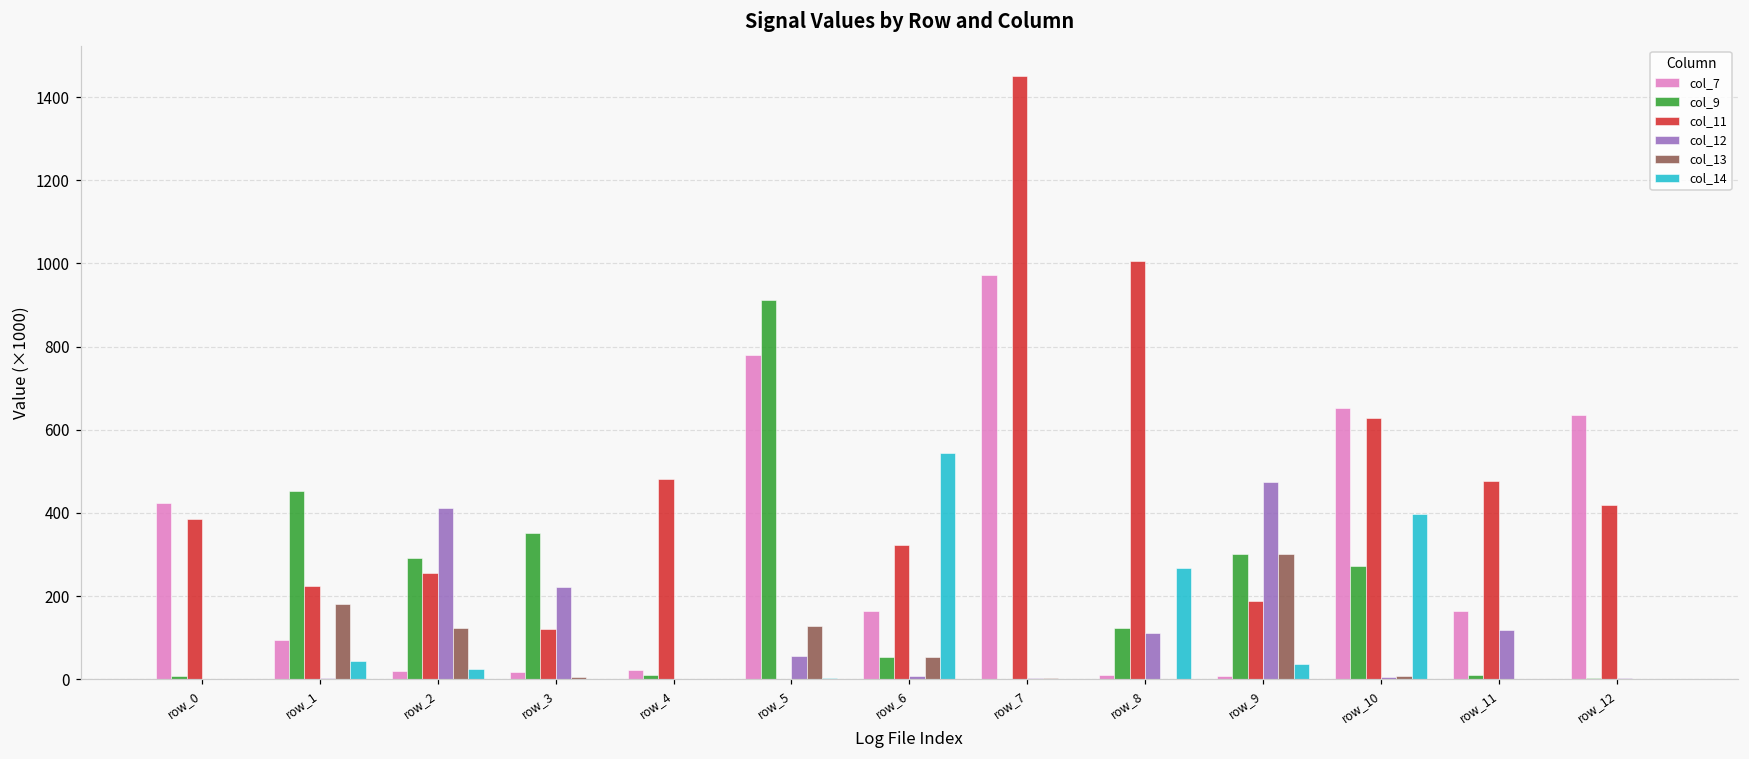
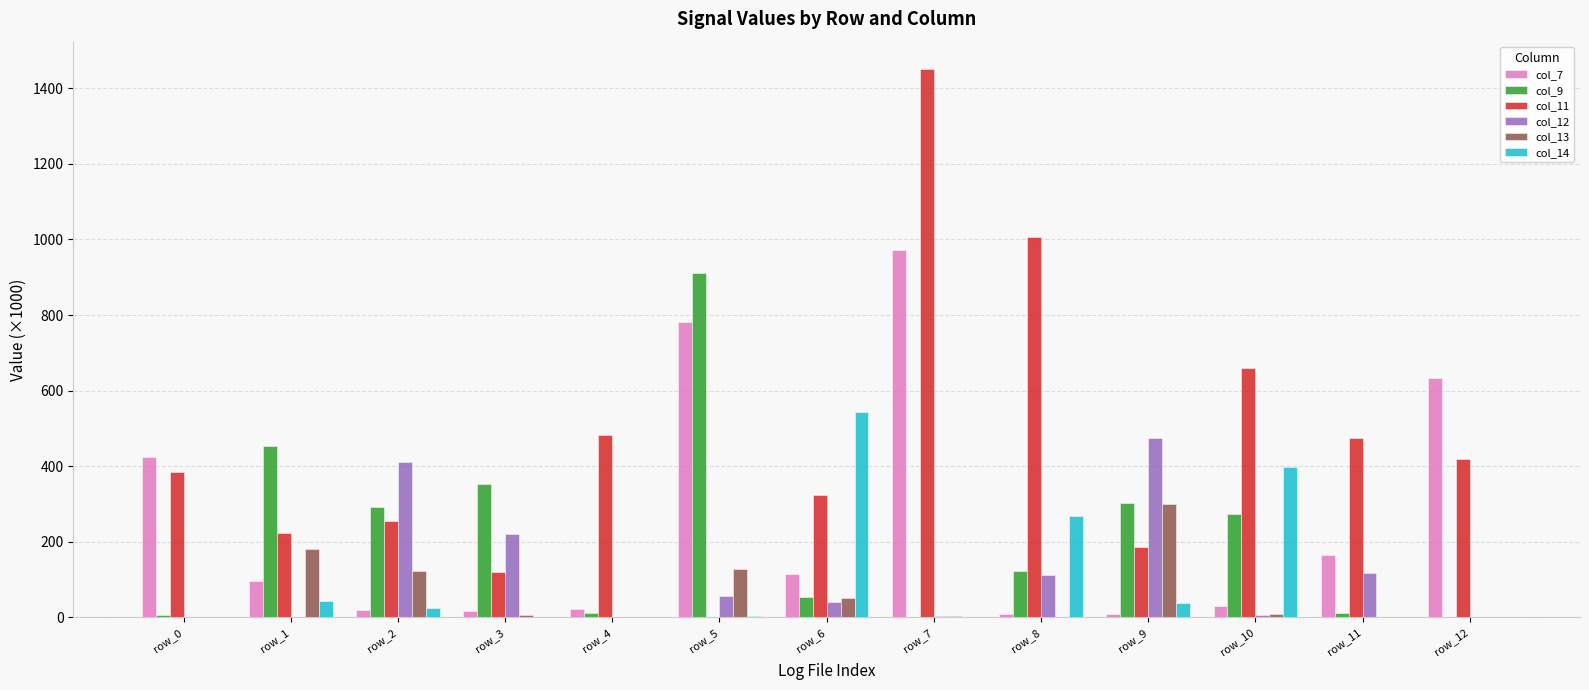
  {
    "col_7": {
      "row_0": 420,
      "row_1": 100,
      "row_2": 20,
      "row_3": 20,
      "row_4": 20,
      "row_5": 780,
-     "row_6": 160,
+     "row_6": 120,
      "row_7": 970,
      "row_8": 10,
      "row_9": 10,
-     "row_10": 650,
+     "row_10": 30,
      "row_11": 160,
      "row_12": 630
    },
    "col_9": {
      "row_0": 10,
      "row_1": 450,
      "row_2": 290,
      "row_3": 350,
      "row_4": 10,
      "row_5": 910,
      "row_6": 50,
      "row_8": 120,
      "row_9": 300,
      "row_10": 270,
      "row_11": 10
    },
    "col_11": {
      "row_0": 380,
      "row_1": 220,
      "row_2": 260,
      "row_3": 120,
      "row_4": 480,
      "row_6": 320,
      "row_7": 1450,
      "row_8": 1010,
      "row_9": 190,
-     "row_10": 630,
+     "row_10": 660,
      "row_11": 480,
      "row_12": 420
    },
    "col_12": {
      "row_2": 410,
      "row_3": 220,
      "row_5": 60,
-     "row_6": 10,
+     "row_6": 40,
      "row_8": 110,
      "row_9": 470,
      "row_11": 120
    },
    "col_13": {
      "row_1": 180,
      "row_2": 120,
      "row_5": 130,
      "row_6": 50,
      "row_9": 300,
      "row_10": 10
    },
    "col_14": {
      "row_0": 0,
      "row_1": 40,
      "row_2": 20,
      "row_6": 540,
      "row_8": 270,
      "row_9": 40,
      "row_10": 400
    }
  }
